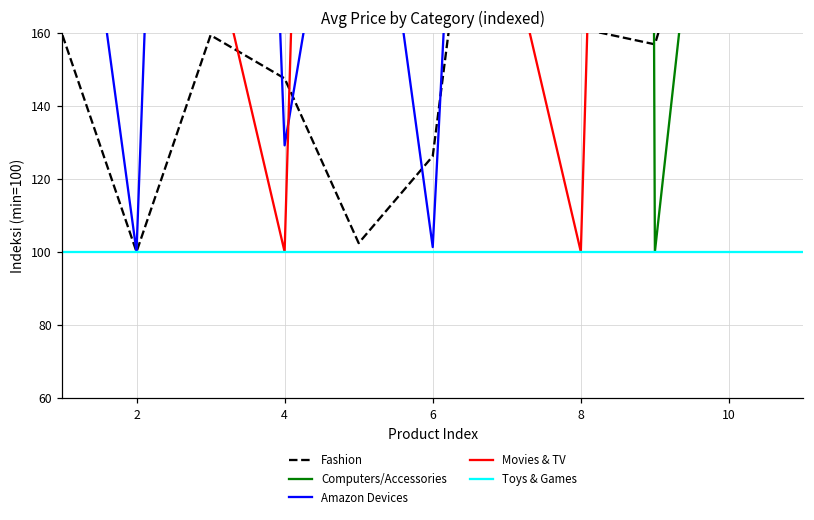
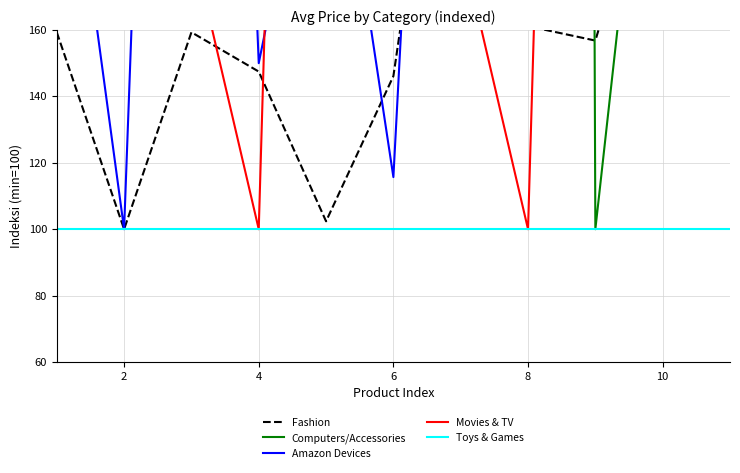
  {
    "Fashion": {
      "4": 147,
-     "6": 126
+     "6": 146
    },
    "Amazon Devices": {
-     "4": 129,
-     "6": 101
+     "4": 150,
+     "6": 116
    },
    "Toys & Games": {
      "6": 100,
      "10": 100
    }
  }
